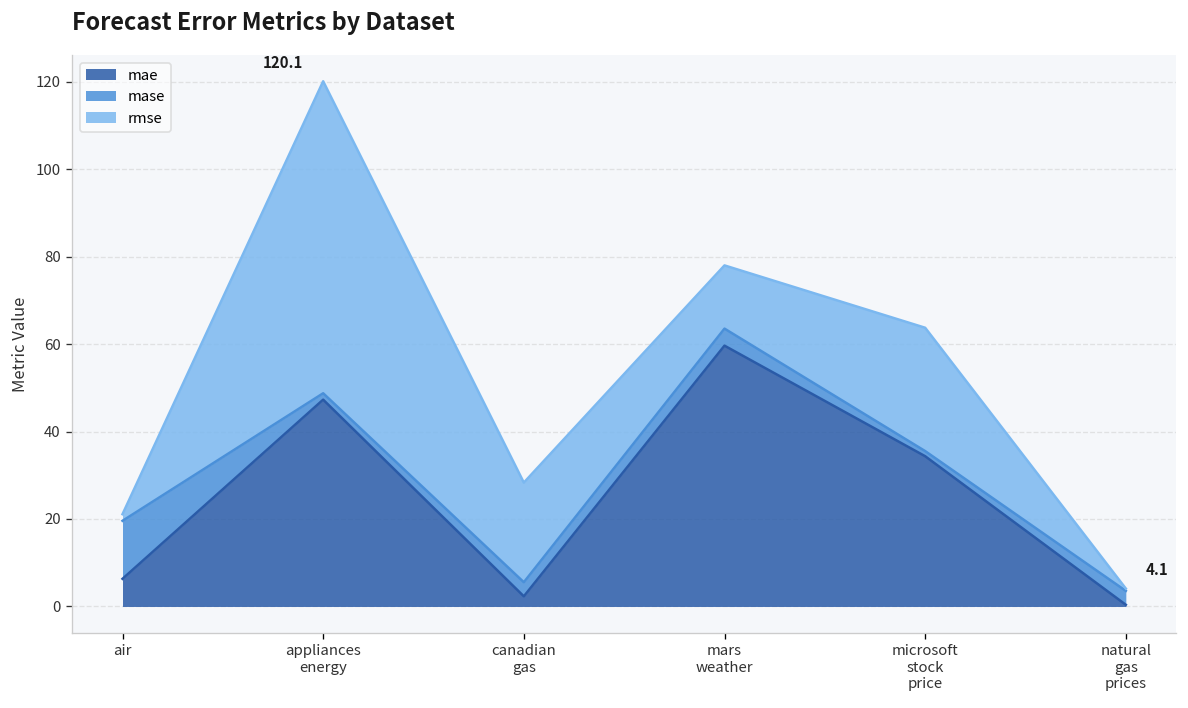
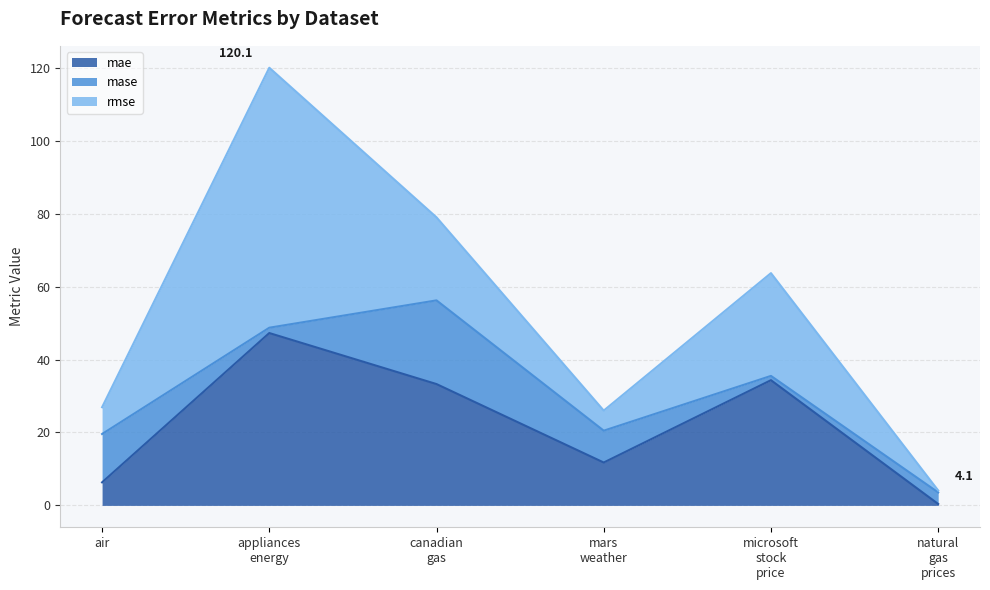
  {
    "mae": {
      "air": 6,
      "appliances energy": 47,
-     "canadian gas": 2,
-     "mars weather": 60,
+     "canadian gas": 33,
+     "mars weather": 12,
      "microsoft stock price": 34,
      "natural gas prices": 0
    },
    "mase": {
      "air": 13,
      "appliances energy": 1,
-     "canadian gas": 3,
-     "mars weather": 4,
+     "canadian gas": 23,
+     "mars weather": 9,
      "microsoft stock price": 1
    },
    "rmse": {
-     "air": 2,
+     "air": 7,
      "canadian gas": 23,
-     "mars weather": 14,
+     "mars weather": 6,
      "microsoft stock price": 28
    }
  }
